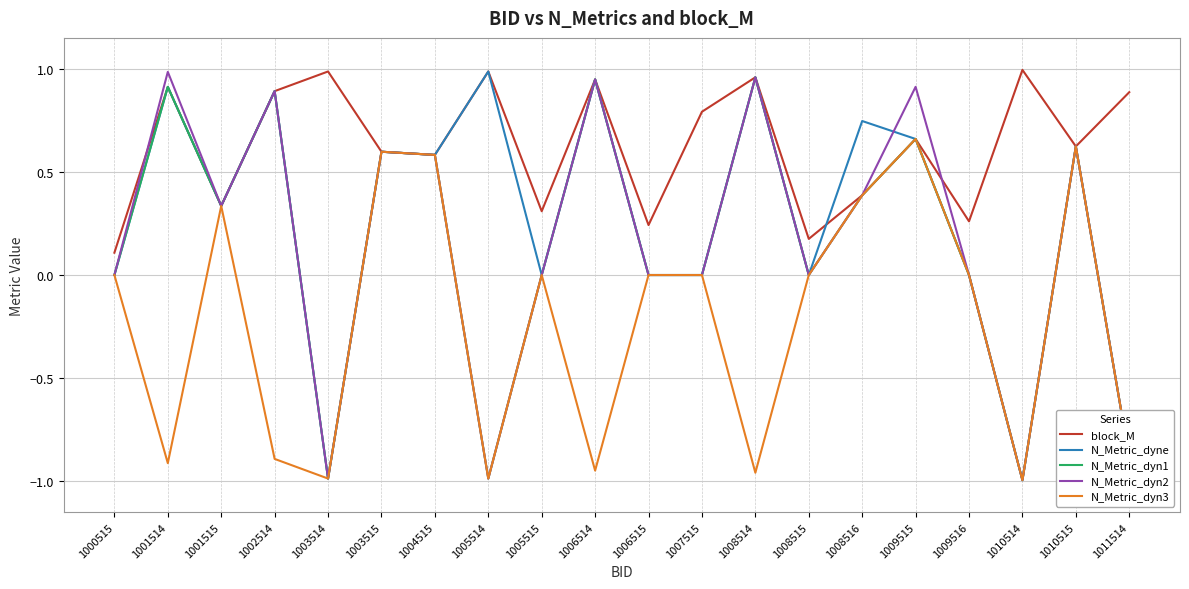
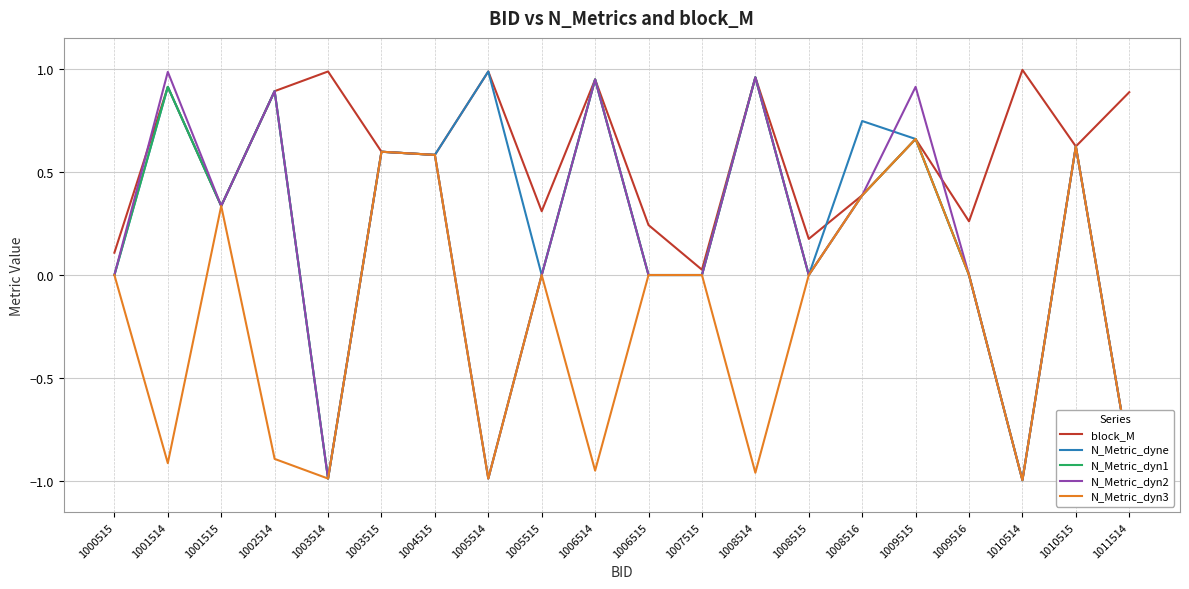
  {
    "block_M": {
      "1000515": 0.11,
      "1003514": 0.99,
      "1005515": 0.31,
      "1006515": 0.24,
-     "1007515": 0.79,
+     "1007515": 0.03,
      "1008515": 0.18,
      "1009516": 0.26,
      "1010514": 0.99,
      "1011514": 0.89
    },
    "N_Metric_dyne": {
      "1008516": 0.75
    },
    "N_Metric_dyn2": {
      "1001514": 0.99,
      "1009515": 0.91
    },
    "N_Metric_dyn3": {
      "1001514": -0.91,
      "1002514": -0.89,
      "1006514": -0.95,
      "1008514": -0.96
    }
  }
